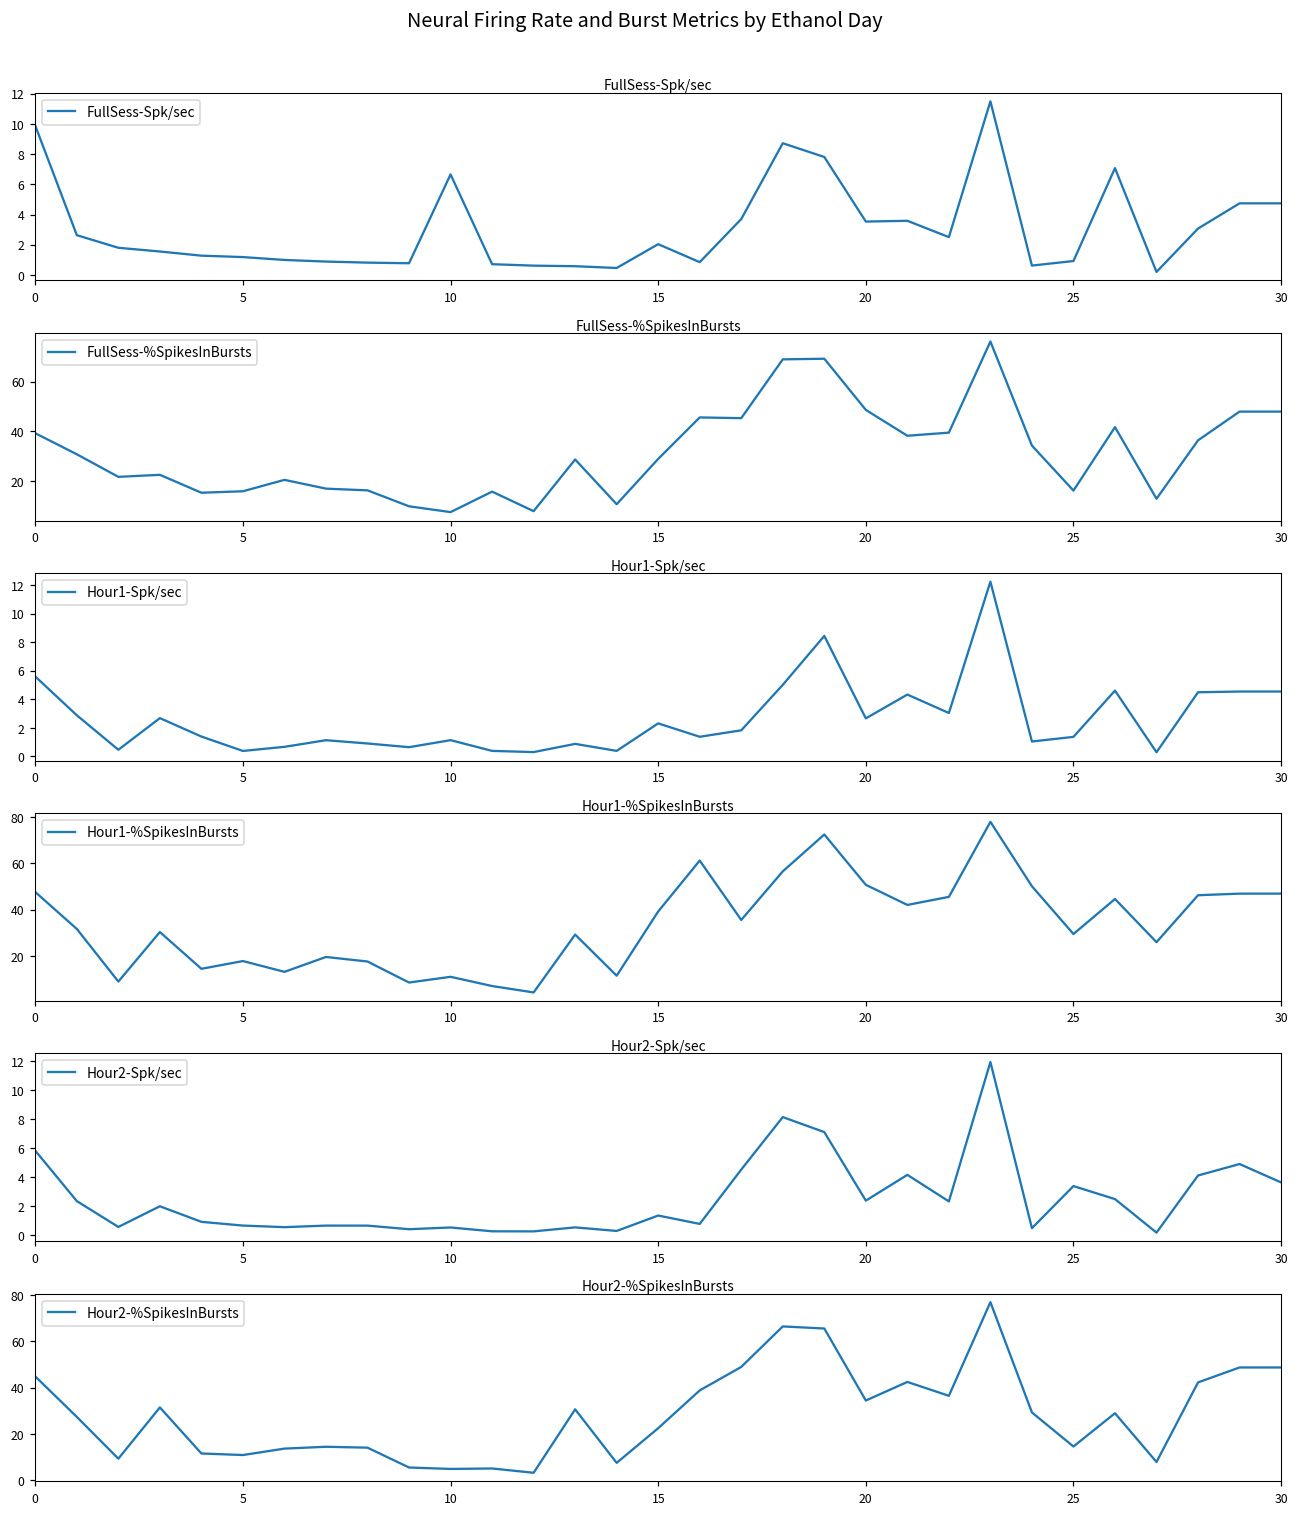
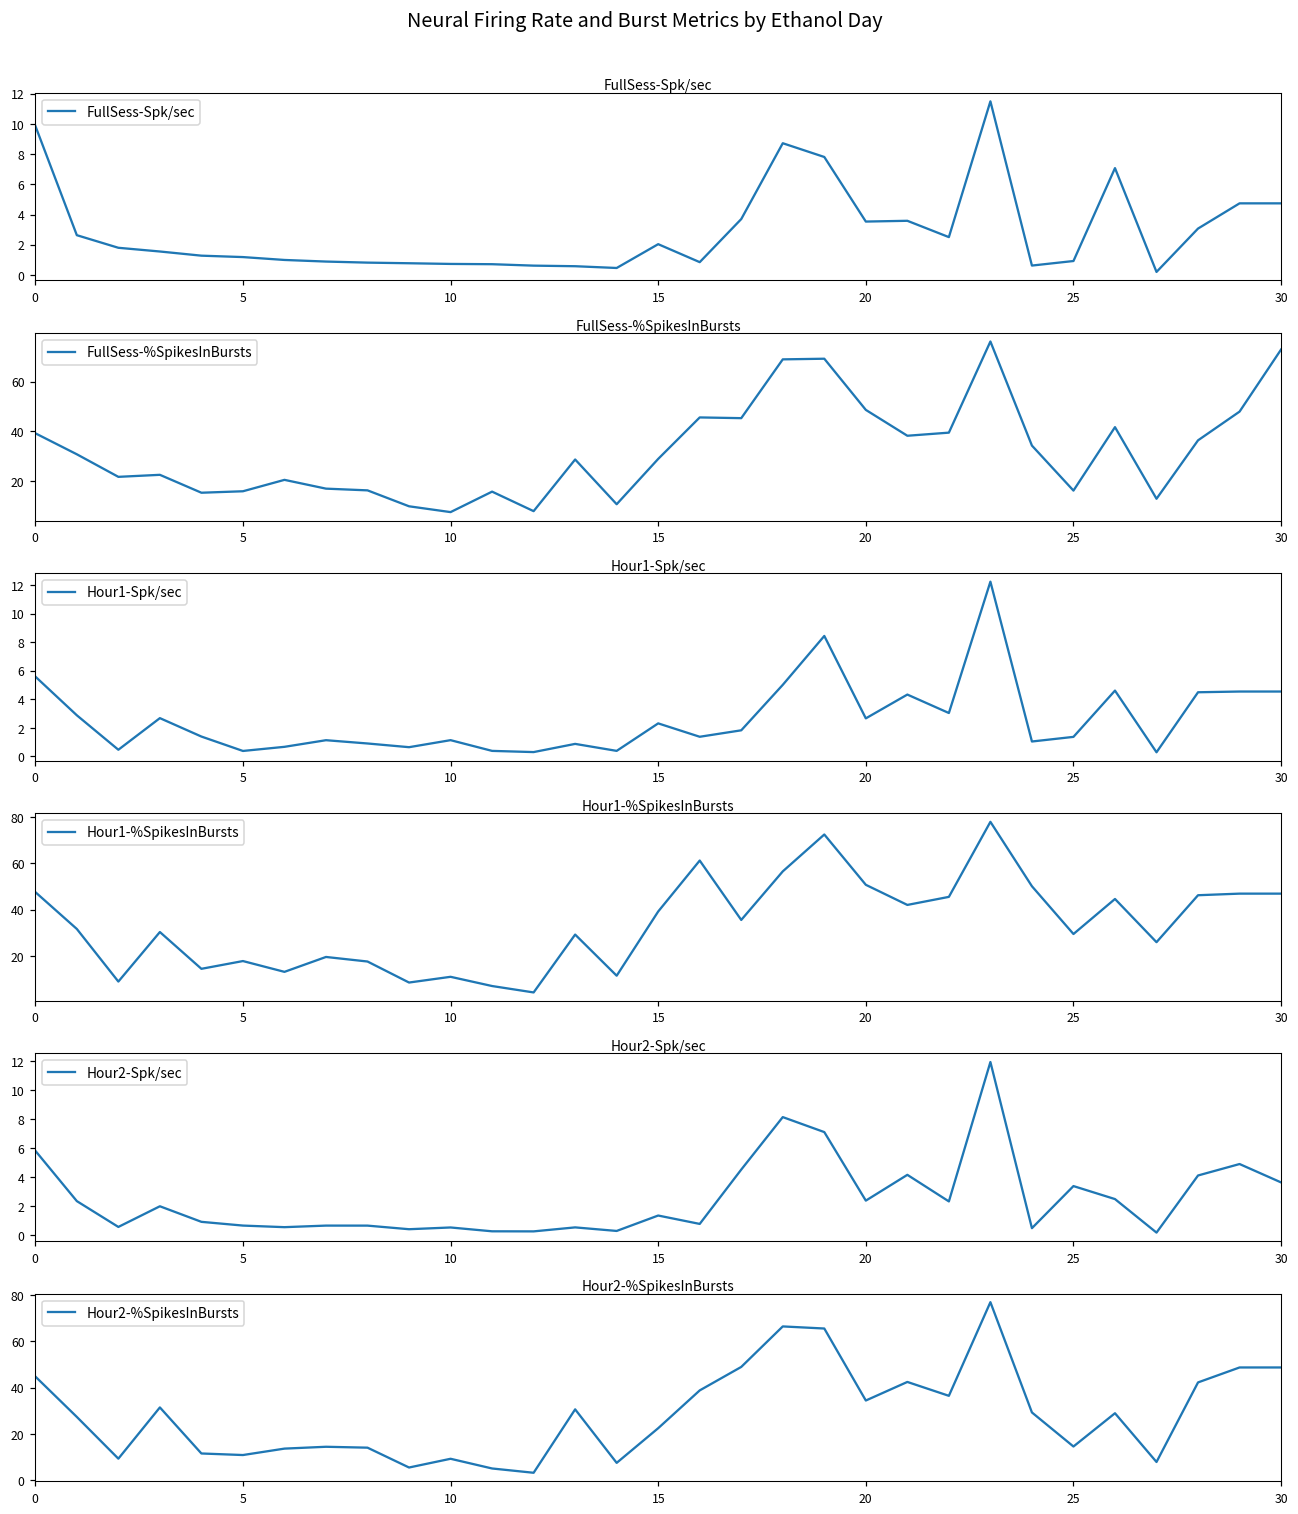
  {
    "FullSess-Spk/sec": {
      "0": 9.9,
      "5": 1.2,
-     "10": 6.7,
+     "10": 0.7,
      "15": 2.0,
      "20": 3.5,
      "25": 0.9,
      "30": 4.7
    },
    "FullSess-%SpikesInBursts": {
      "0": 39,
      "5": 16,
      "10": 7,
      "15": 29,
      "20": 49,
      "25": 16,
-     "30": 48
+     "30": 73
    },
    "Hour1-Spk/sec": {
      "0": 5.6,
      "5": 0.4,
      "10": 1.1,
      "15": 2.3,
      "20": 2.7,
      "25": 1.4,
      "30": 4.5
    },
    "Hour1-%SpikesInBursts": {
      "0": 48,
      "5": 18,
      "10": 11,
      "15": 39,
      "20": 51,
      "25": 29,
      "30": 47
    },
    "Hour2-Spk/sec": {
      "0": 5.8,
      "5": 0.7,
      "10": 0.5,
      "15": 1.4,
      "20": 2.4,
      "25": 3.4,
      "30": 3.6
    },
    "Hour2-%SpikesInBursts": {
      "0": 45,
      "5": 11,
-     "10": 5,
+     "10": 9,
      "15": 23,
      "20": 34,
      "25": 15,
      "30": 49
    }
  }
